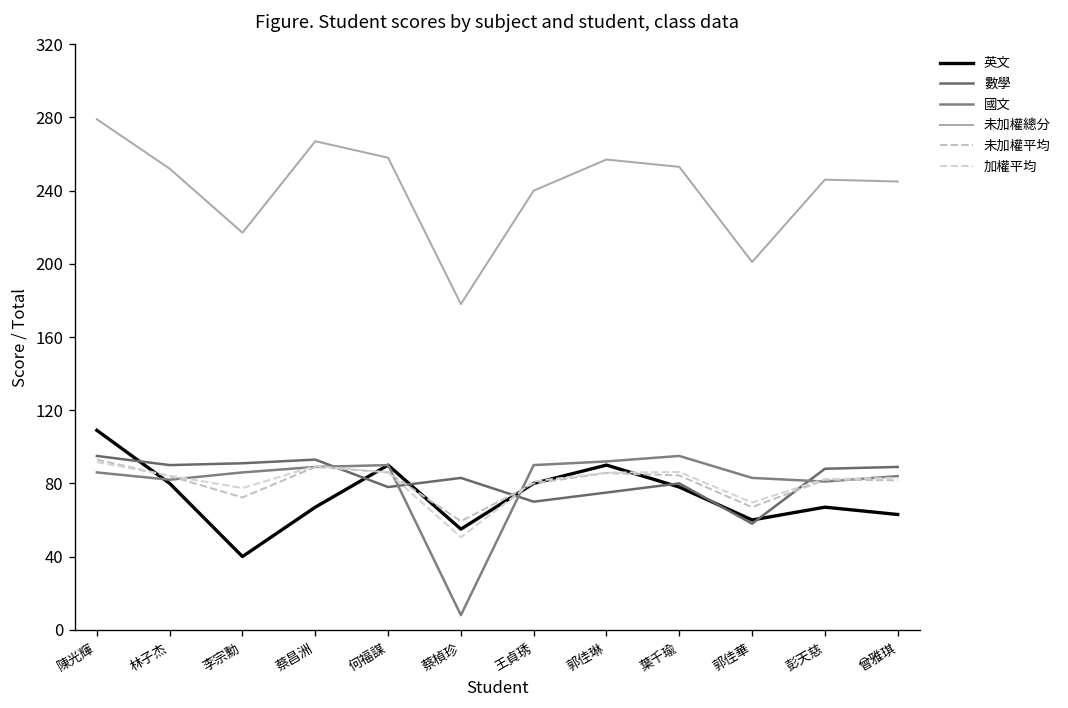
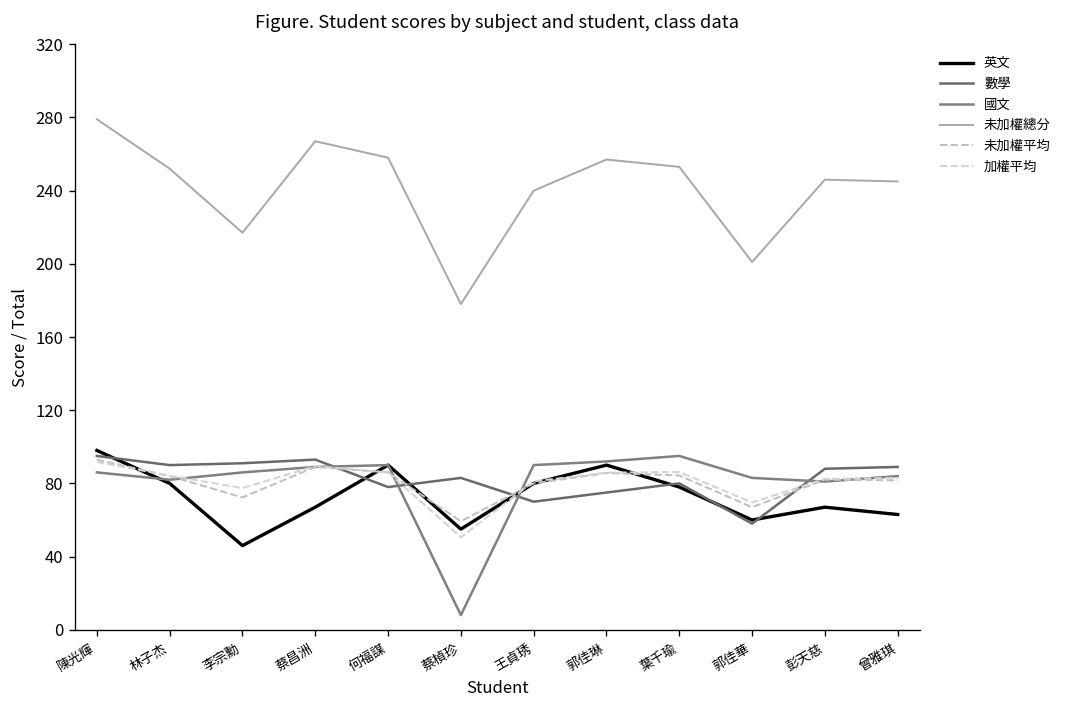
  {
    "英文": {
-     "陳光輝": 109,
+     "陳光輝": 98,
      "林子杰": 80,
-     "李宗勳": 40,
+     "李宗勳": 46,
      "蔡昌洲": 67,
      "蔡楨珍": 55,
      "郭佳琳": 90,
      "葉千瑜": 78,
      "郭佳華": 60,
      "彭天慈": 67,
      "曾雅琪": 63
    }
  }
